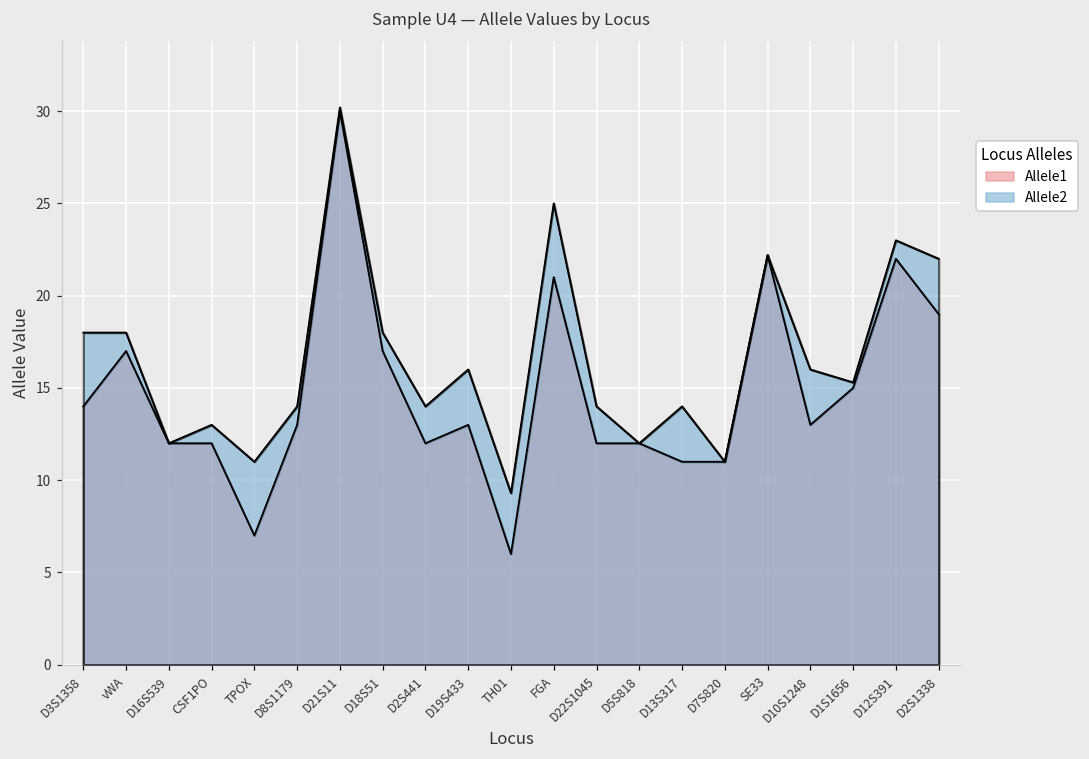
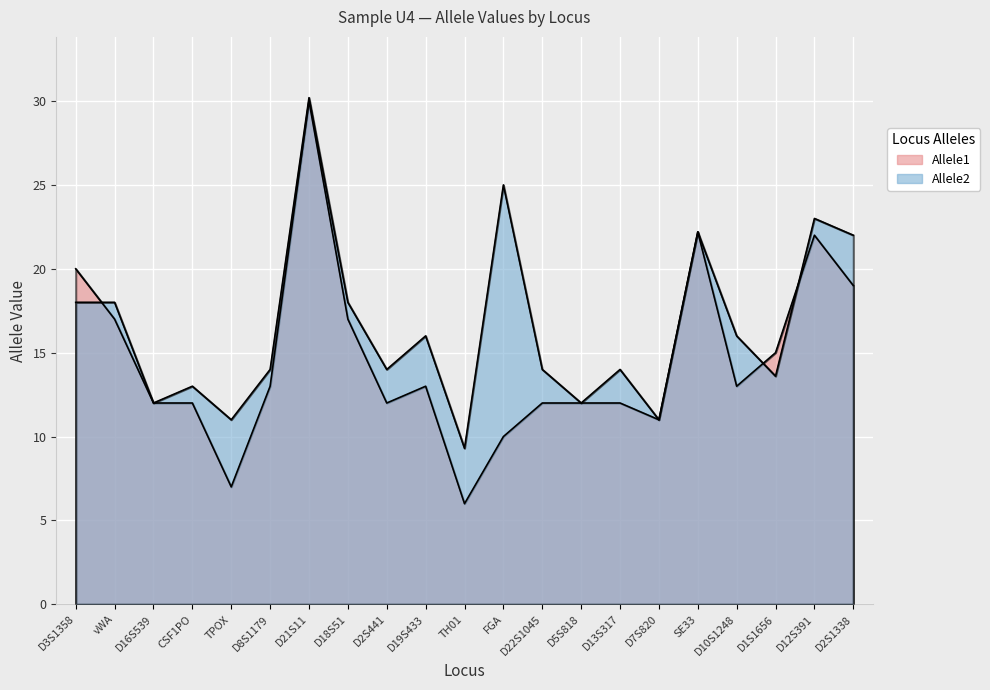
  {
    "Allele1": {
-     "D3S1358": 14,
+     "D3S1358": 20,
      "vWA": 17,
      "CSF1PO": 12,
      "TPOX": 7,
      "D8S1179": 13,
      "D21S11": 30,
      "D18S51": 17,
      "D2S441": 12,
      "D19S433": 13,
      "TH01": 6,
-     "FGA": 21,
+     "FGA": 10,
      "D22S1045": 12,
-     "D13S317": 11,
+     "D13S317": 12,
      "D10S1248": 13,
      "D1S1656": 15,
      "D12S391": 22,
      "D2S1338": 19
    },
    "Allele2": {
      "D3S1358": 18.0,
      "vWA": 18.0,
      "CSF1PO": 13.0,
      "TPOX": 11.0,
      "D8S1179": 14.0,
      "D21S11": 30.2,
      "D18S51": 18.0,
      "D2S441": 14.0,
      "D19S433": 16.0,
      "TH01": 9.3,
      "FGA": 25.0,
      "D22S1045": 14.0,
      "D13S317": 14.0,
      "D10S1248": 16.0,
-     "D1S1656": 15.3,
+     "D1S1656": 13.6,
      "D12S391": 23.0,
      "D2S1338": 22.0
    }
  }
